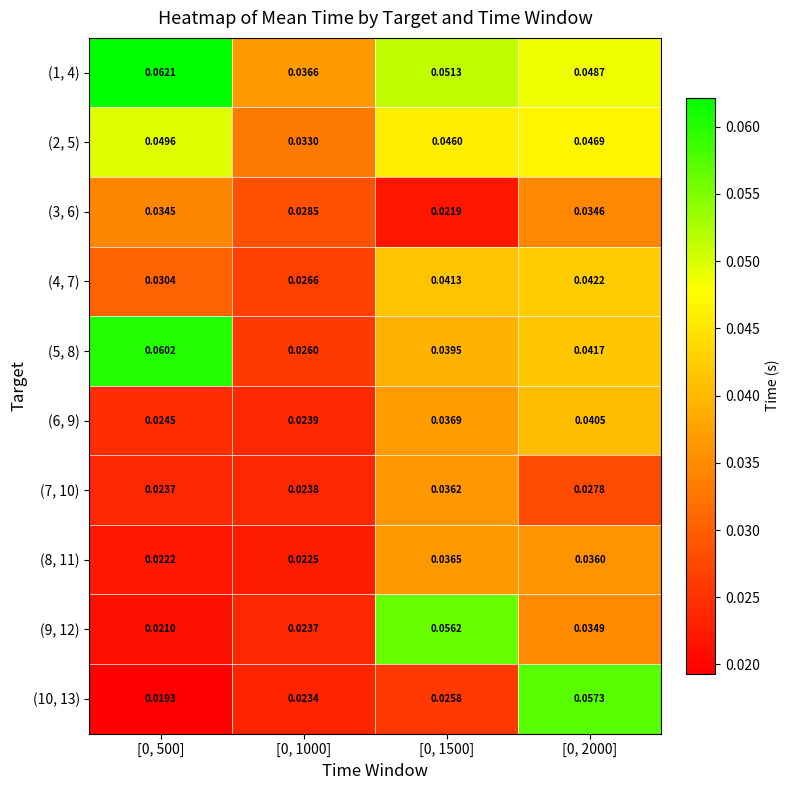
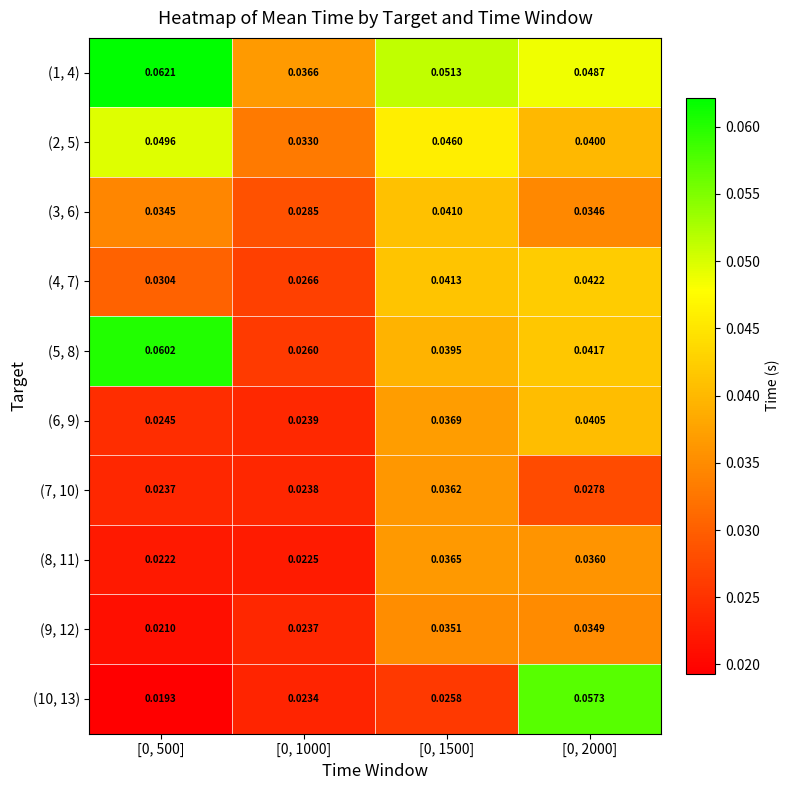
  {
    "(1, 4)": {
      "[0, 500]": 0.0621,
      "[0, 1000]": 0.0366,
      "[0, 1500]": 0.0513,
      "[0, 2000]": 0.0487
    },
    "(2, 5)": {
      "[0, 500]": 0.0496,
      "[0, 1000]": 0.0330,
      "[0, 1500]": 0.0460,
-     "[0, 2000]": 0.0469
+     "[0, 2000]": 0.0400
    },
    "(3, 6)": {
      "[0, 500]": 0.0345,
      "[0, 1000]": 0.0285,
-     "[0, 1500]": 0.0219,
+     "[0, 1500]": 0.0410,
      "[0, 2000]": 0.0346
    },
    "(4, 7)": {
      "[0, 500]": 0.0304,
      "[0, 1000]": 0.0266,
      "[0, 1500]": 0.0413,
      "[0, 2000]": 0.0422
    },
    "(5, 8)": {
      "[0, 500]": 0.0602,
      "[0, 1000]": 0.0260,
      "[0, 1500]": 0.0395,
      "[0, 2000]": 0.0417
    },
    "(6, 9)": {
      "[0, 500]": 0.0245,
      "[0, 1000]": 0.0239,
      "[0, 1500]": 0.0369,
      "[0, 2000]": 0.0405
    },
    "(7, 10)": {
      "[0, 500]": 0.0237,
      "[0, 1000]": 0.0238,
      "[0, 1500]": 0.0362,
      "[0, 2000]": 0.0278
    },
    "(8, 11)": {
      "[0, 500]": 0.0222,
      "[0, 1000]": 0.0225,
      "[0, 1500]": 0.0365,
      "[0, 2000]": 0.0360
    },
    "(9, 12)": {
      "[0, 500]": 0.0210,
      "[0, 1000]": 0.0237,
-     "[0, 1500]": 0.0562,
+     "[0, 1500]": 0.0351,
      "[0, 2000]": 0.0349
    },
    "(10, 13)": {
      "[0, 500]": 0.0193,
      "[0, 1000]": 0.0234,
      "[0, 1500]": 0.0258,
      "[0, 2000]": 0.0573
    }
  }
